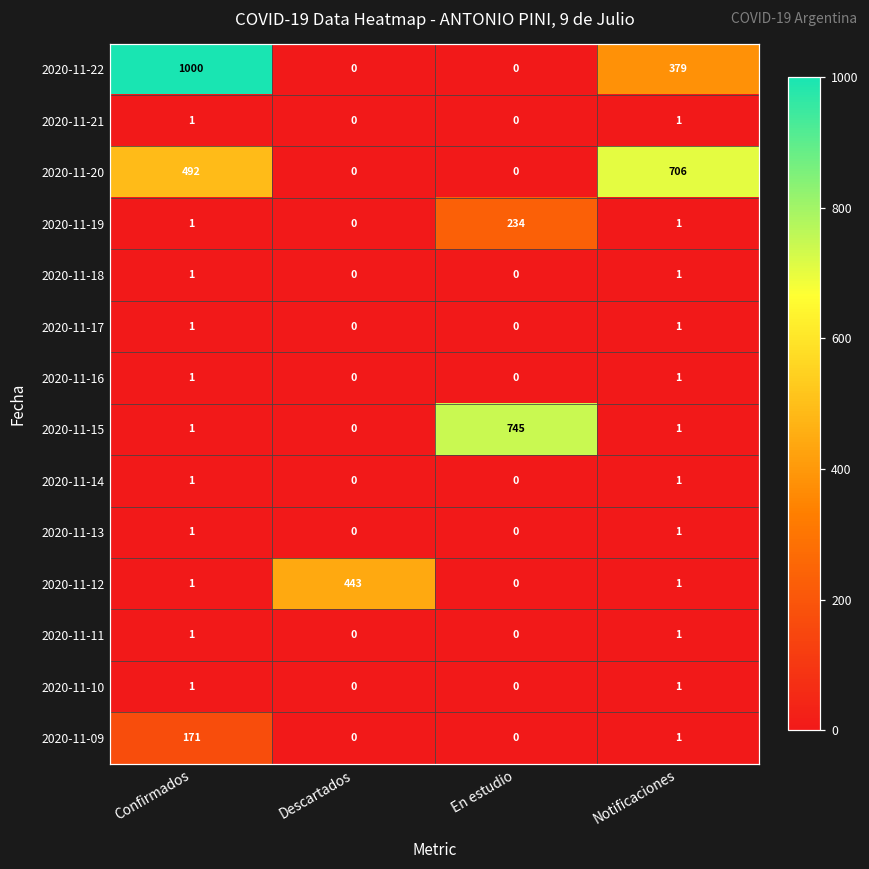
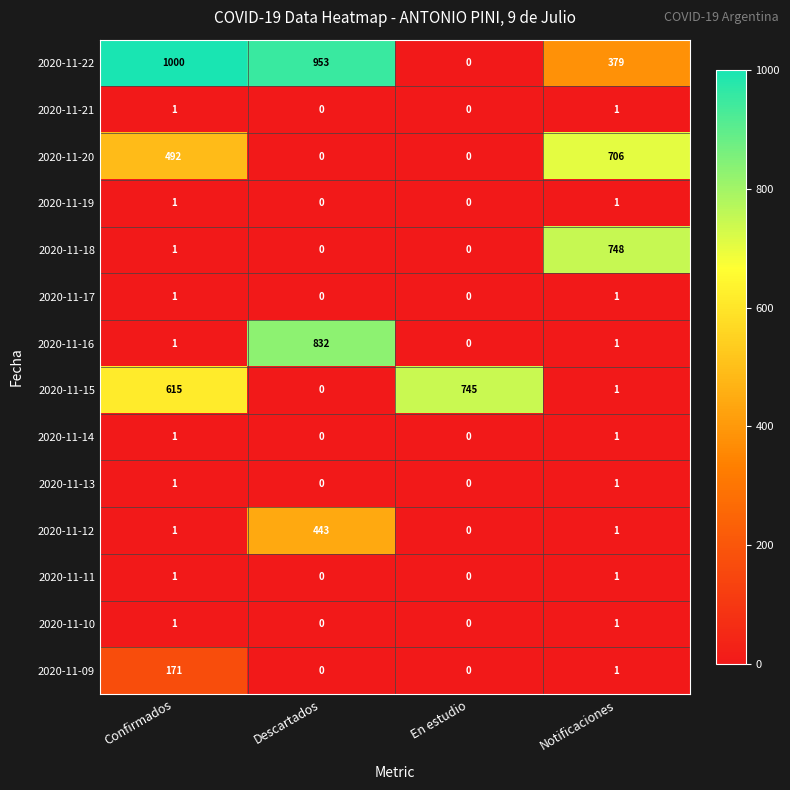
  {
    "2020-11-22": {
      "Confirmados": 1000,
-     "Descartados": 0,
+     "Descartados": 953,
      "En estudio": 0,
      "Notificaciones": 379
    },
    "2020-11-21": {
      "Confirmados": 1,
      "Descartados": 0,
      "En estudio": 0,
      "Notificaciones": 1
    },
    "2020-11-20": {
      "Confirmados": 492,
      "Descartados": 0,
      "En estudio": 0,
      "Notificaciones": 706
    },
    "2020-11-19": {
      "Confirmados": 1,
      "Descartados": 0,
-     "En estudio": 234,
+     "En estudio": 0,
      "Notificaciones": 1
    },
    "2020-11-18": {
      "Confirmados": 1,
      "Descartados": 0,
      "En estudio": 0,
-     "Notificaciones": 1
+     "Notificaciones": 748
    },
    "2020-11-17": {
      "Confirmados": 1,
      "Descartados": 0,
      "En estudio": 0,
      "Notificaciones": 1
    },
    "2020-11-16": {
      "Confirmados": 1,
-     "Descartados": 0,
+     "Descartados": 832,
      "En estudio": 0,
      "Notificaciones": 1
    },
    "2020-11-15": {
-     "Confirmados": 1,
+     "Confirmados": 615,
      "Descartados": 0,
      "En estudio": 745,
      "Notificaciones": 1
    },
    "2020-11-14": {
      "Confirmados": 1,
      "Descartados": 0,
      "En estudio": 0,
      "Notificaciones": 1
    },
    "2020-11-13": {
      "Confirmados": 1,
      "Descartados": 0,
      "En estudio": 0,
      "Notificaciones": 1
    },
    "2020-11-12": {
      "Confirmados": 1,
      "Descartados": 443,
      "En estudio": 0,
      "Notificaciones": 1
    },
    "2020-11-11": {
      "Confirmados": 1,
      "Descartados": 0,
      "En estudio": 0,
      "Notificaciones": 1
    },
    "2020-11-10": {
      "Confirmados": 1,
      "Descartados": 0,
      "En estudio": 0,
      "Notificaciones": 1
    },
    "2020-11-09": {
      "Confirmados": 171,
      "Descartados": 0,
      "En estudio": 0,
      "Notificaciones": 1
    }
  }
